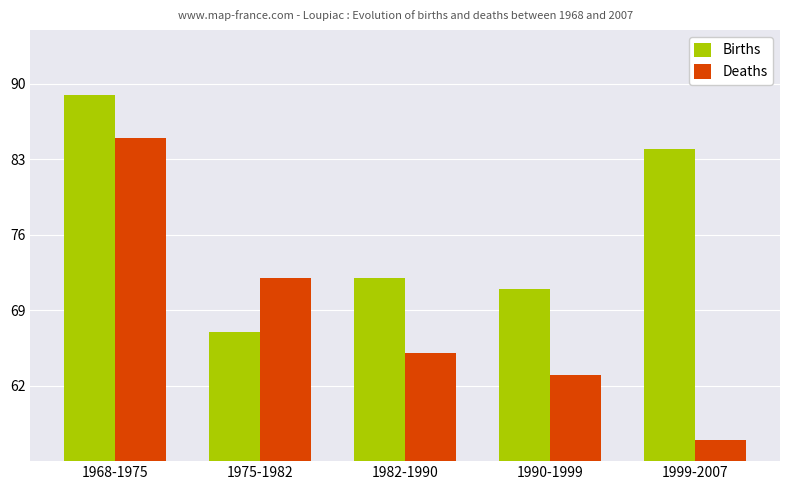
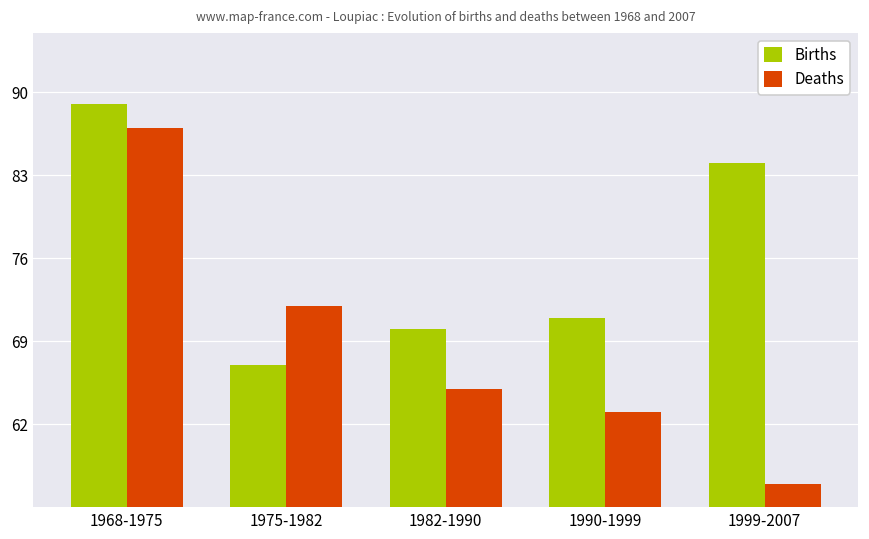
  {
    "Births": {
      "1968-1975": 89,
      "1975-1982": 67,
-     "1982-1990": 72,
+     "1982-1990": 70,
      "1990-1999": 71,
      "1999-2007": 84
    },
    "Deaths": {
-     "1968-1975": 85,
+     "1968-1975": 87,
      "1975-1982": 72,
      "1982-1990": 65,
      "1990-1999": 63,
      "1999-2007": 57
    }
  }
